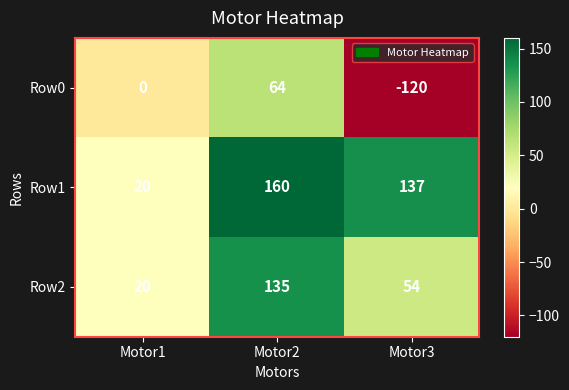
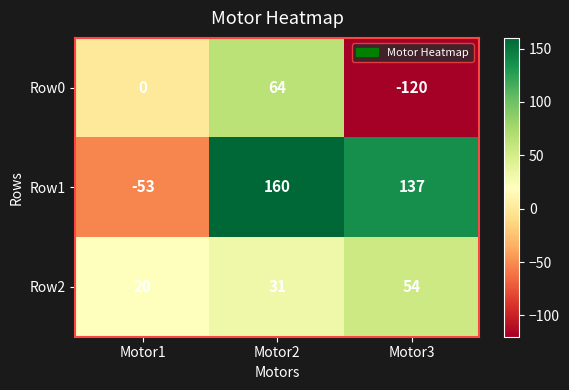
  {
    "Row0": {
      "Motor1": 0,
      "Motor2": 64,
      "Motor3": -120
    },
    "Row1": {
-     "Motor1": 20,
+     "Motor1": -53,
      "Motor2": 160,
      "Motor3": 137
    },
    "Row2": {
      "Motor1": 20,
-     "Motor2": 135,
+     "Motor2": 31,
      "Motor3": 54
    }
  }
